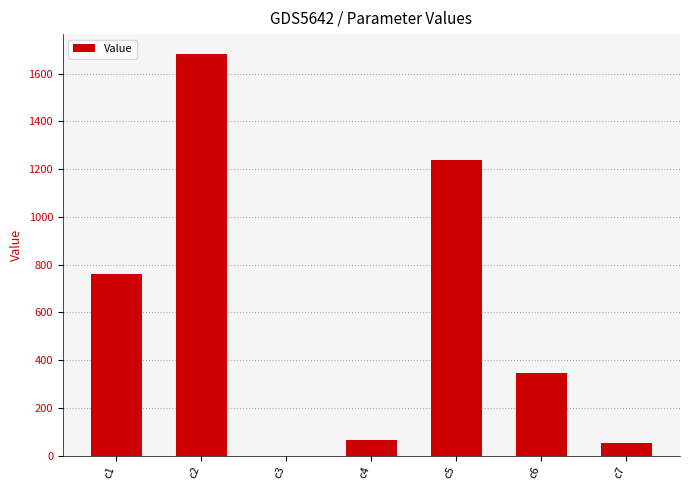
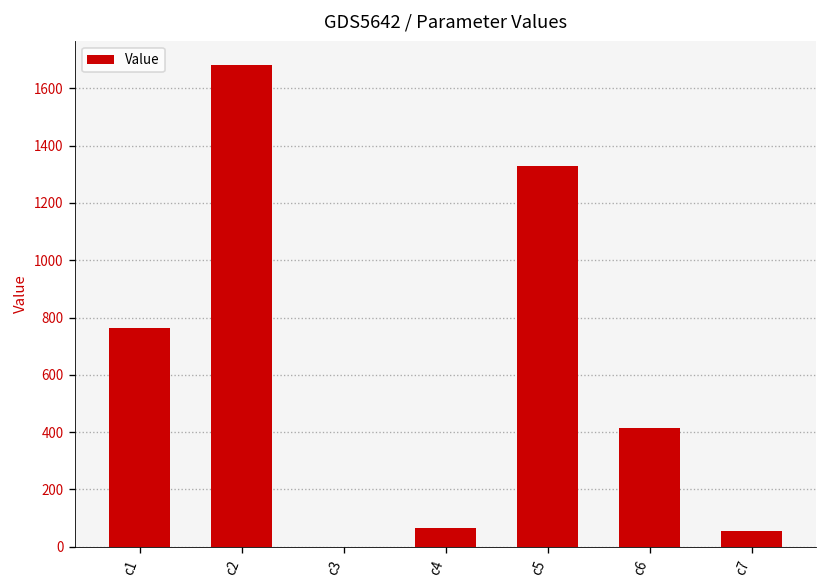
  {
    "c1": 760,
    "c2": 1680,
    "c4": 60,
-   "c5": 1240,
-   "c6": 350,
+   "c5": 1330,
+   "c6": 410,
    "c7": 50
  }
